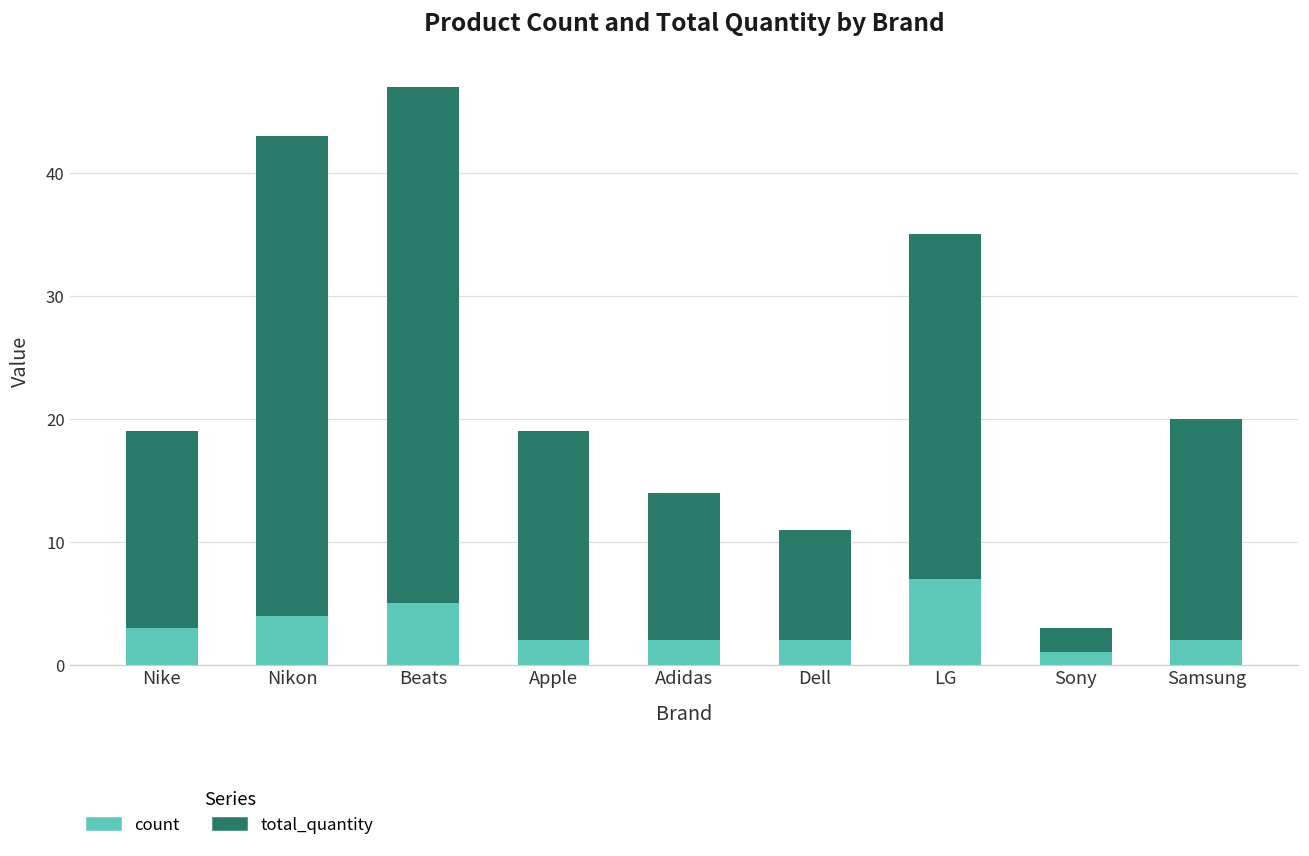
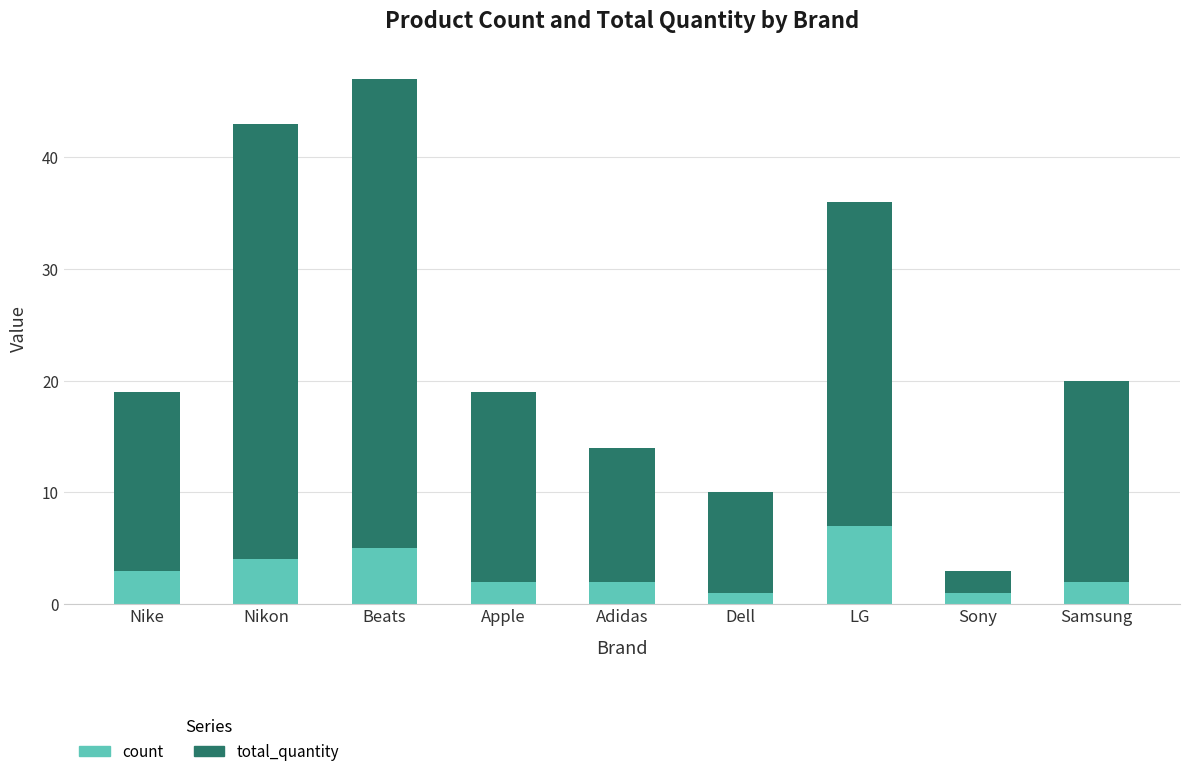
  {
    "count": {
      "Nike": 3,
      "Nikon": 4,
      "Beats": 5,
      "Apple": 2,
      "Adidas": 2,
-     "Dell": 2,
+     "Dell": 1,
      "LG": 7,
      "Sony": 1,
      "Samsung": 2
    },
    "total_quantity": {
      "Nike": 16,
      "Nikon": 39,
      "Beats": 42,
      "Apple": 17,
      "Adidas": 12,
      "Dell": 9,
-     "LG": 28,
+     "LG": 29,
      "Sony": 2,
      "Samsung": 18
    }
  }
